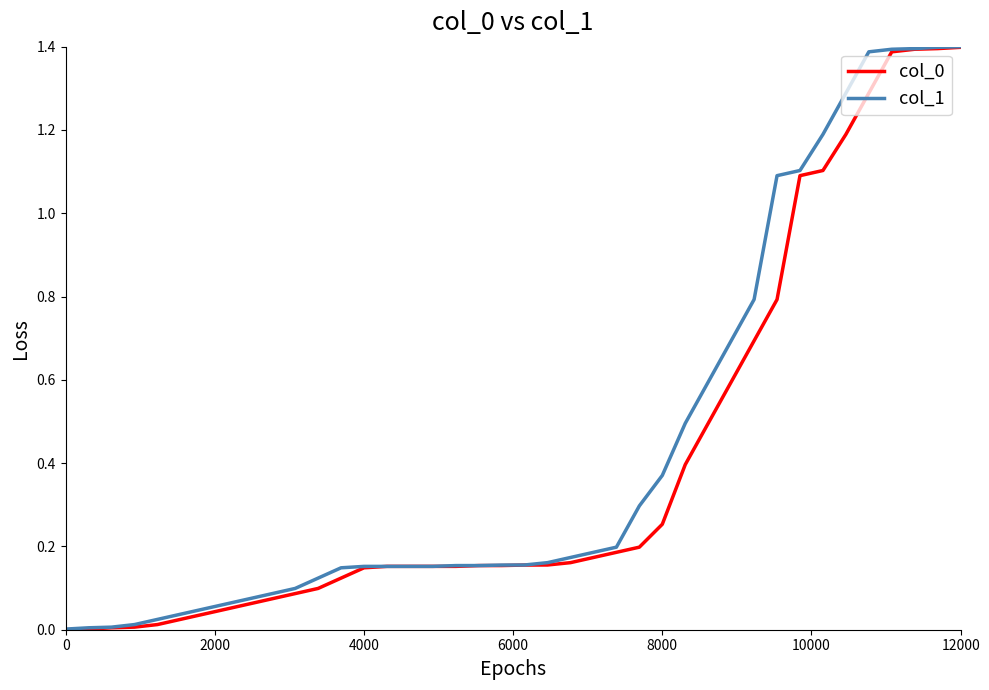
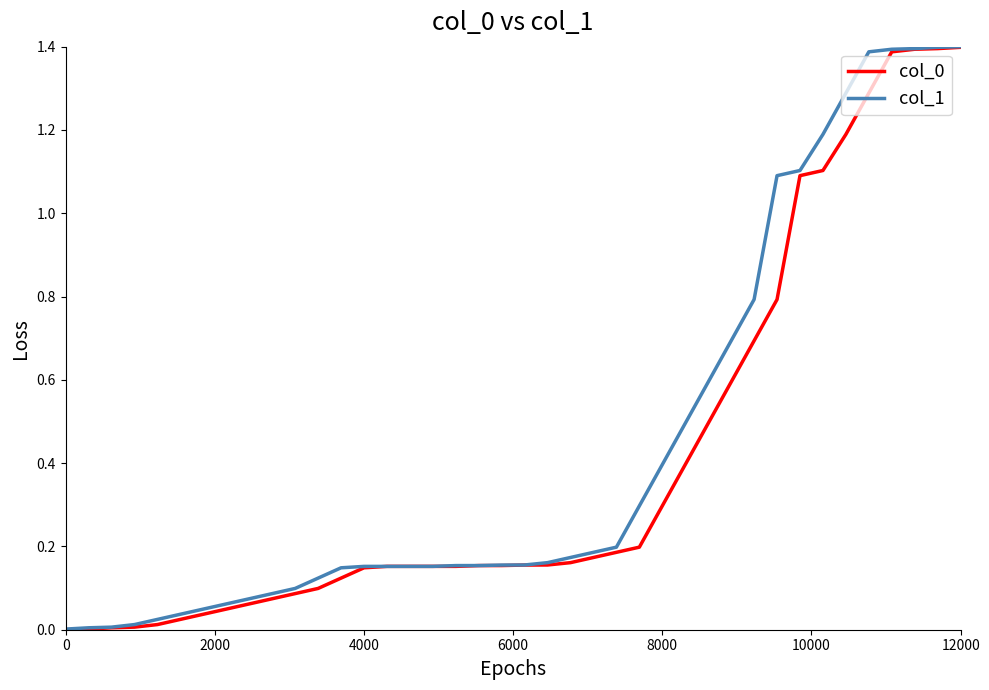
  {
    "col_0": {
-     "8000": 0.25
+     "8000": 0.30
    },
    "col_1": {
-     "8000": 0.37
+     "8000": 0.40
    }
  }
